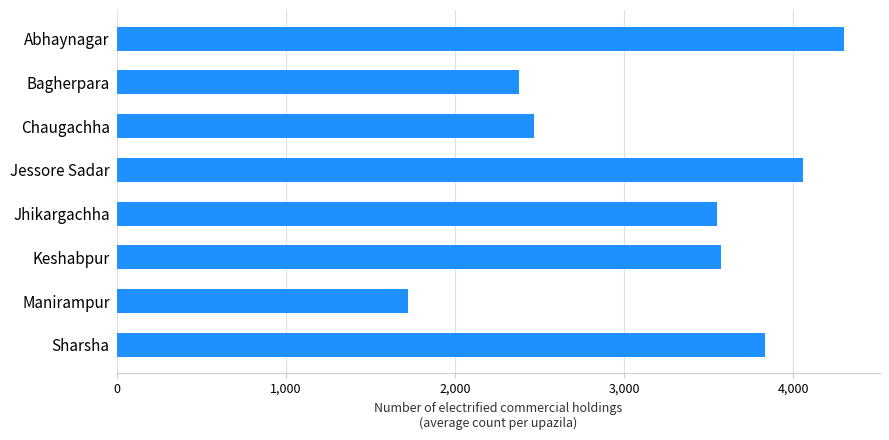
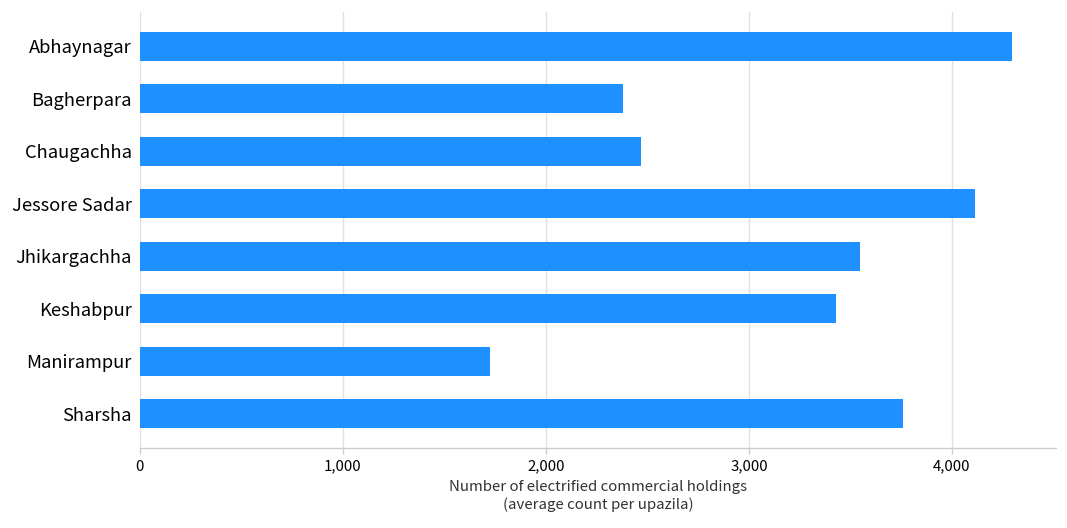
  {
    "Abhaynagar": "4,300",
    "Bagherpara": "2,380",
    "Chaugachha": "2,470",
-   "Jessore Sadar": "4,060",
+   "Jessore Sadar": "4,110",
    "Jhikargachha": "3,550",
-   "Keshabpur": "3,570",
+   "Keshabpur": "3,430",
    "Manirampur": "1,730",
-   "Sharsha": "3,830"
+   "Sharsha": "3,760"
  }
